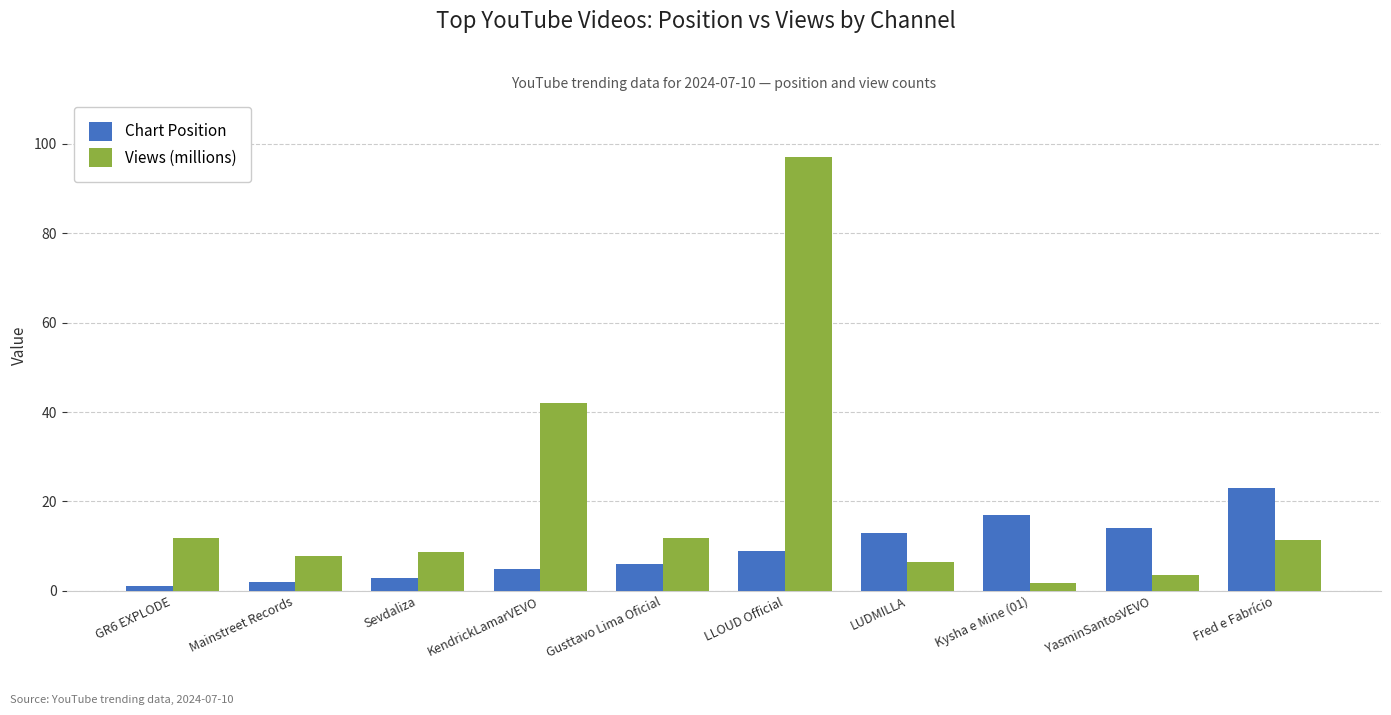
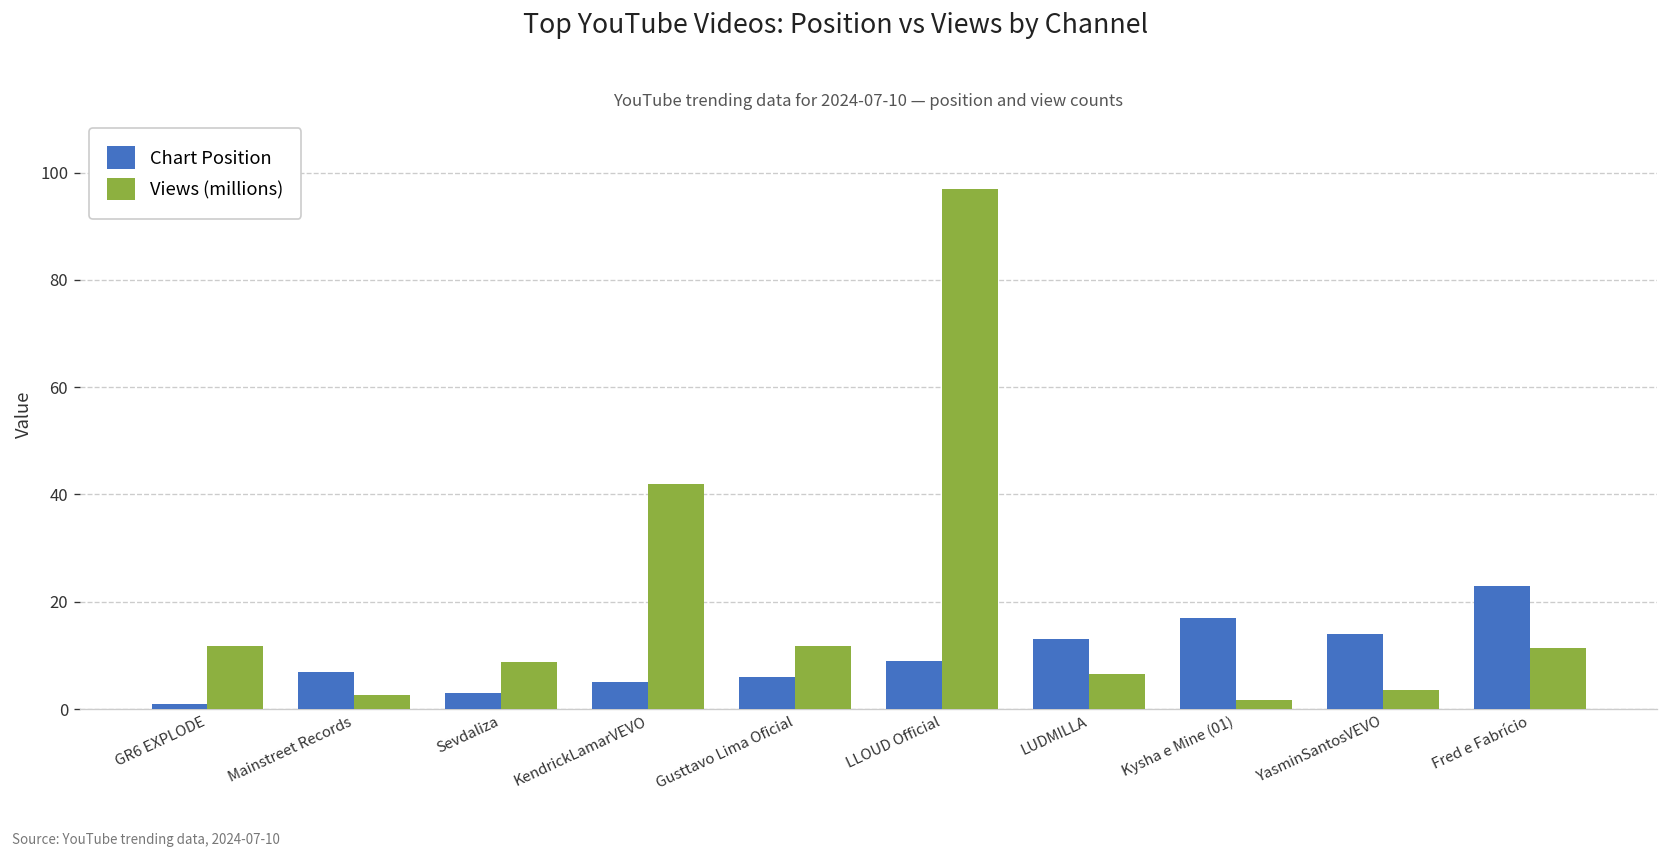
  {
    "Chart Position": {
      "GR6 EXPLODE": 1,
-     "Mainstreet Records": 2,
+     "Mainstreet Records": 7,
      "Sevdaliza": 3,
      "KendrickLamarVEVO": 5,
      "Gusttavo Lima Oficial": 6,
      "LLOUD Official": 9,
      "LUDMILLA": 13,
      "Kysha e Mine (01)": 17,
      "YasminSantosVEVO": 14,
      "Fred e Fabrício": 23
    },
    "Views (millions)": {
      "GR6 EXPLODE": 12,
-     "Mainstreet Records": 8,
+     "Mainstreet Records": 3,
      "Sevdaliza": 9,
      "KendrickLamarVEVO": 42,
      "Gusttavo Lima Oficial": 12,
      "LLOUD Official": 97,
      "LUDMILLA": 7,
      "Kysha e Mine (01)": 2,
      "YasminSantosVEVO": 4,
      "Fred e Fabrício": 11
    }
  }
